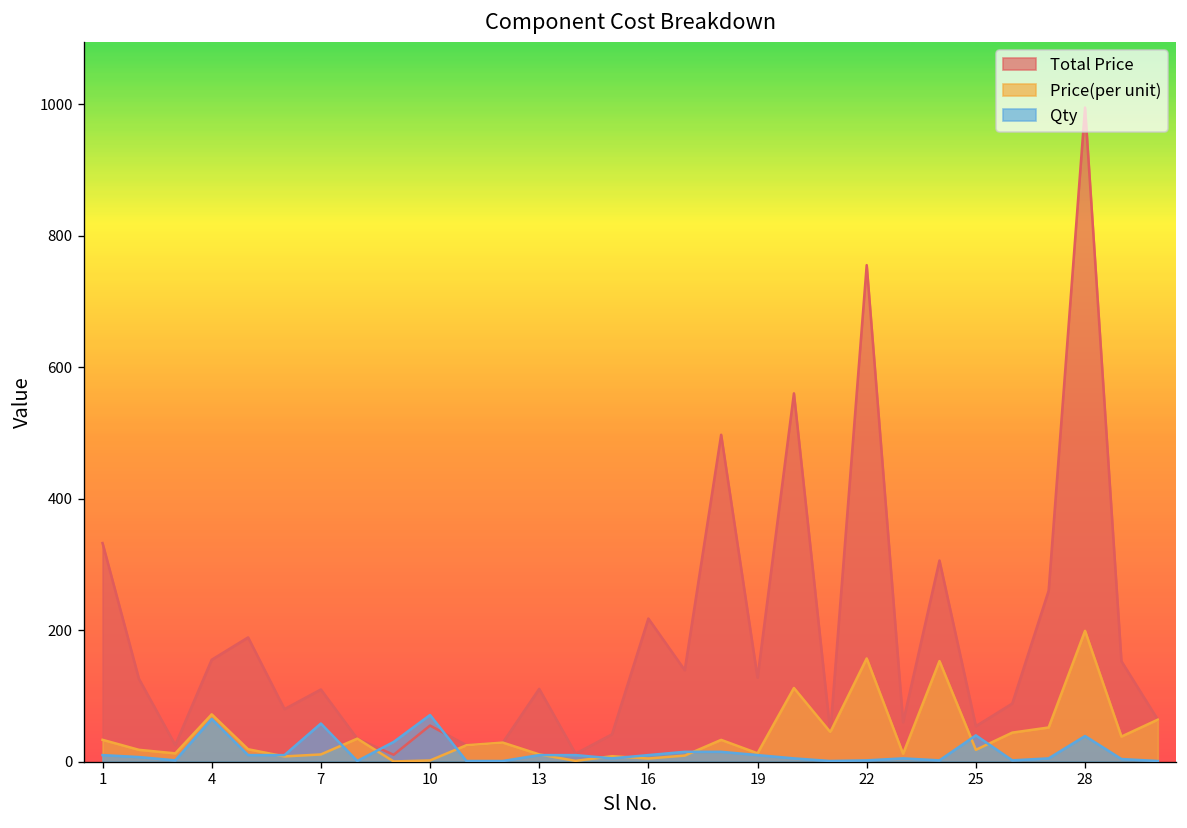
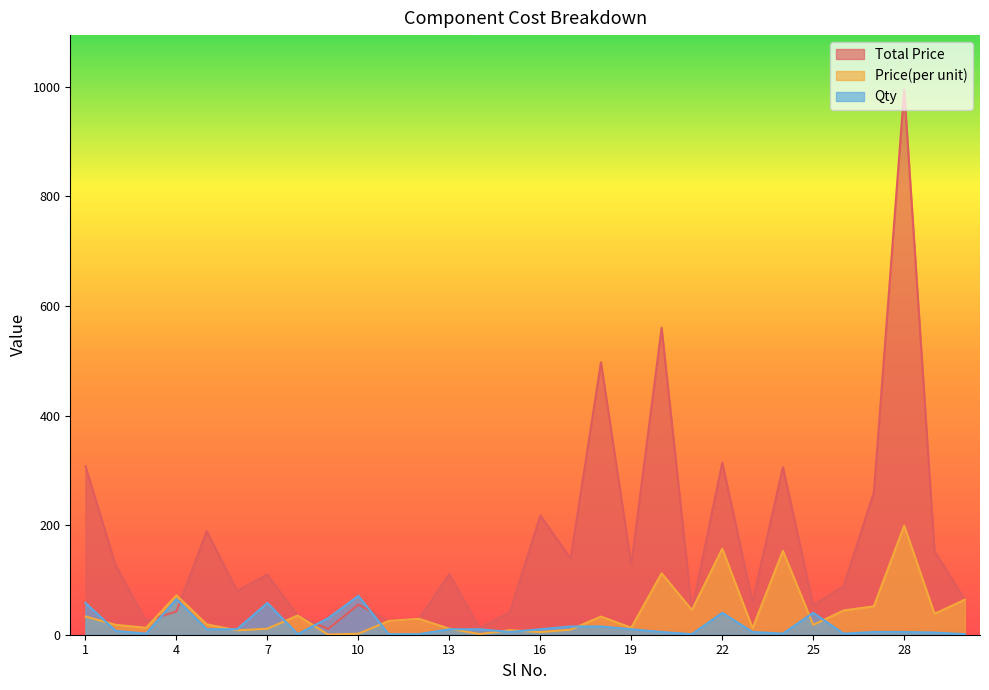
  {
    "Total Price": {
-     "1": 330,
-     "4": 160,
+     "1": 310,
+     "4": 40,
      "7": 110,
      "10": 50,
      "13": 110,
      "16": 220,
      "19": 130,
-     "22": 760,
+     "22": 310,
      "25": 50
    },
    "Price(per unit)": {
      "1": 30,
      "4": 70,
      "7": 10,
      "10": 0,
      "16": 0,
      "22": 160,
      "25": 20,
      "28": 200
    },
    "Qty": {
-     "1": 10,
+     "1": 60,
      "4": 70,
      "7": 60,
      "10": 70,
      "16": 10,
-     "22": 0,
+     "22": 40,
      "25": 40,
-     "28": 40
+     "28": 10
    }
  }
